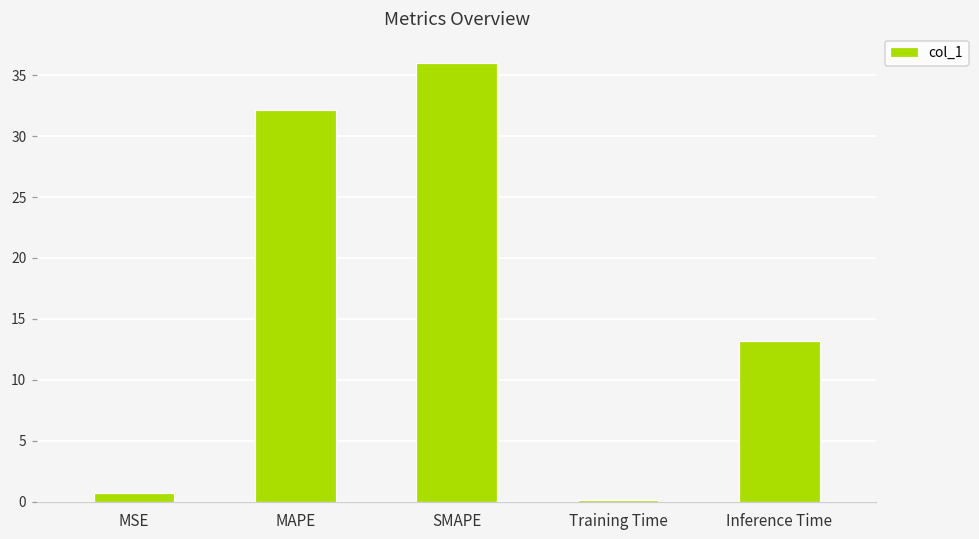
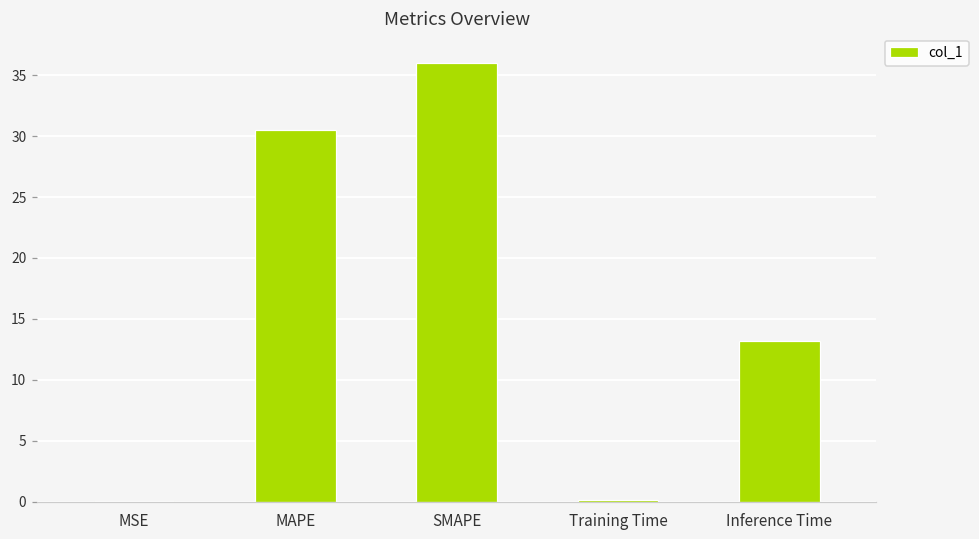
  {
-   "MSE": 0.8,
-   "MAPE": 32.1,
+   "MSE": 0.0,
+   "MAPE": 30.5,
    "SMAPE": 36.0,
    "Inference Time": 13.2
  }
